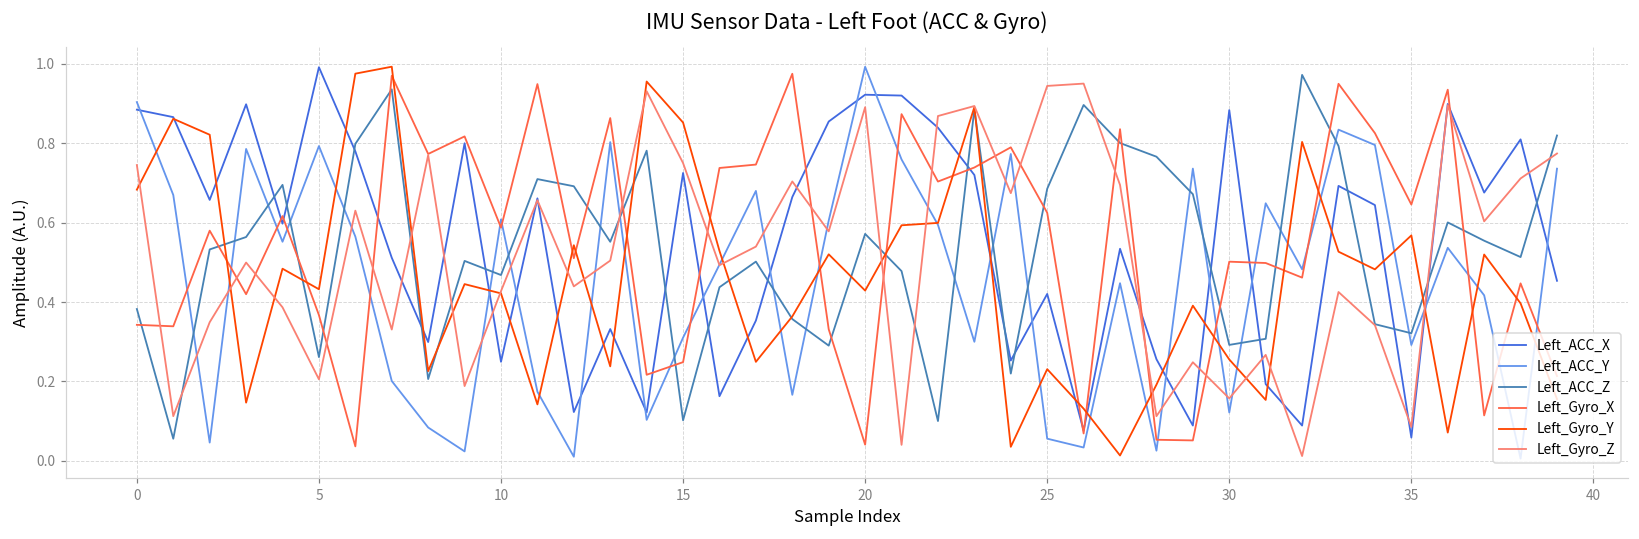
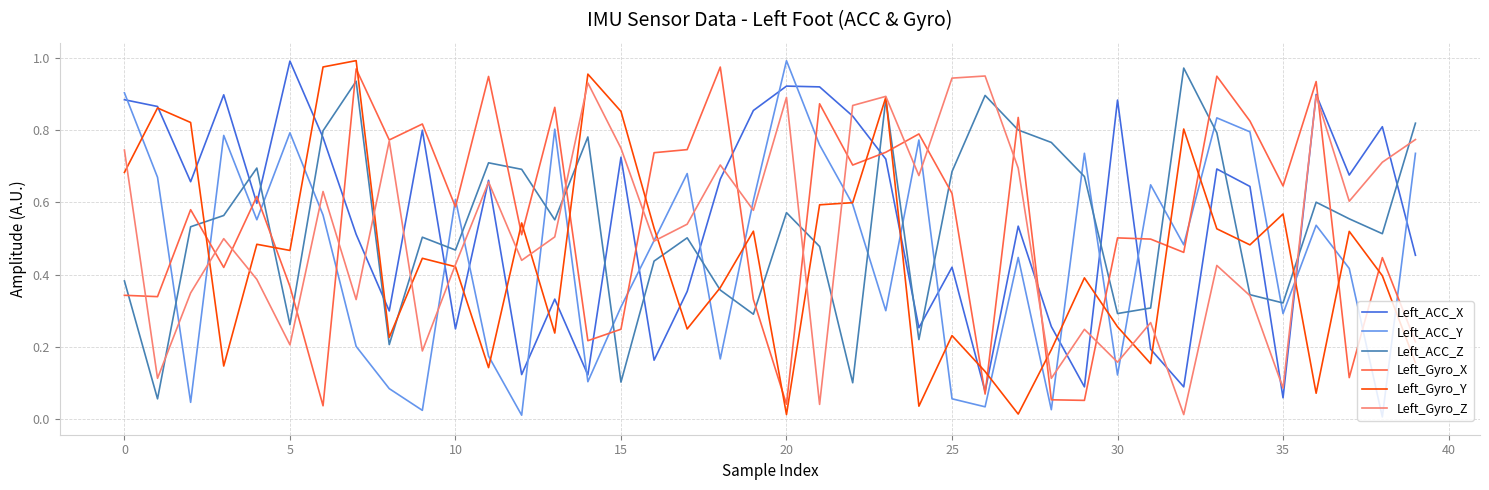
  {
    "Left_Gyro_Y": {
      "0": 0.68,
-     "5": 0.43,
+     "5": 0.47,
      "15": 0.85,
-     "20": 0.43,
+     "20": 0.01,
      "25": 0.23,
      "30": 0.26,
      "35": 0.57
    }
  }
